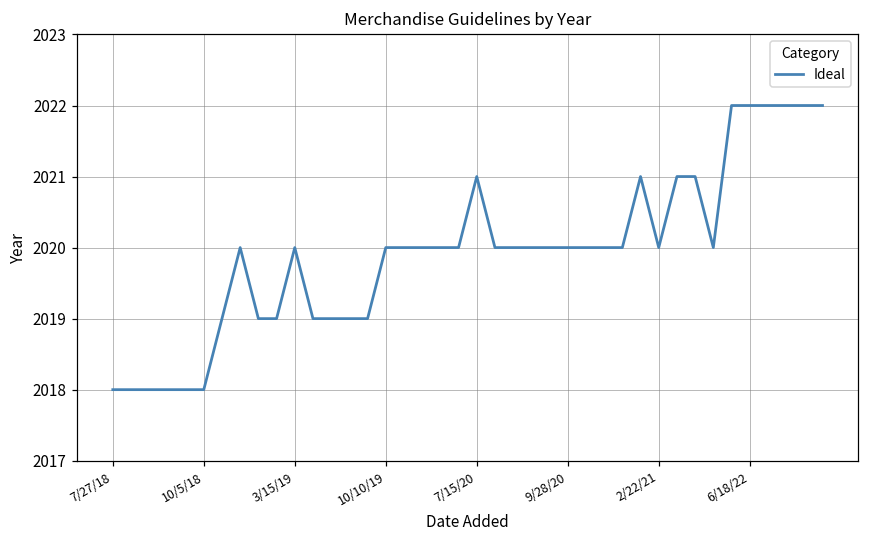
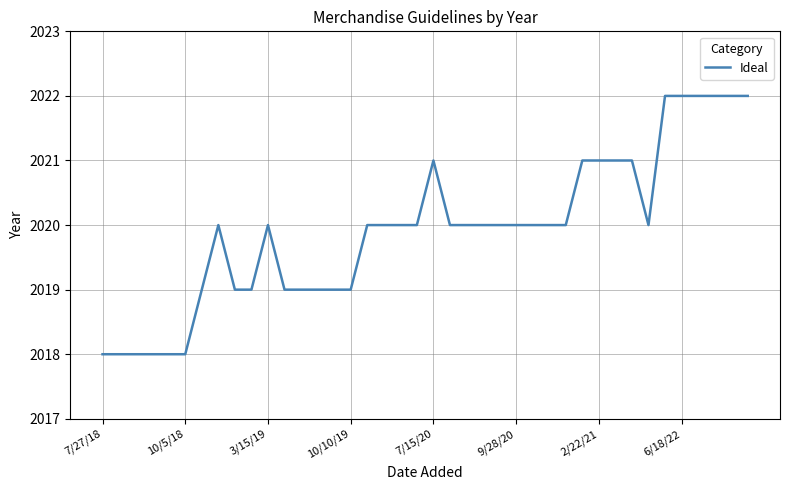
  {
    "7/27/18": 2018,
    "10/5/18": 2018,
    "3/15/19": 2020,
-   "10/10/19": 2020,
+   "10/10/19": 2019,
    "7/15/20": 2021,
-   "2/22/21": 2020,
+   "2/22/21": 2021,
    "6/18/22": 2022
  }
